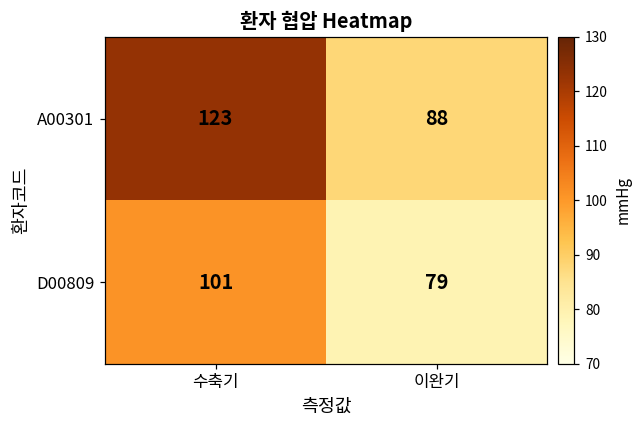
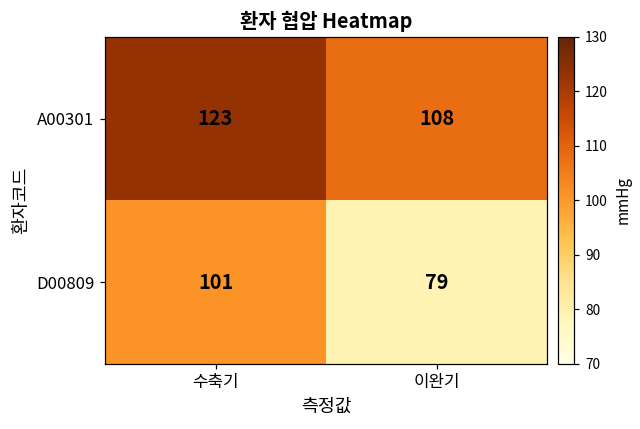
  {
    "A00301": {
      "수축기": 123,
-     "이완기": 88
+     "이완기": 108
    },
    "D00809": {
      "수축기": 101,
      "이완기": 79
    }
  }
